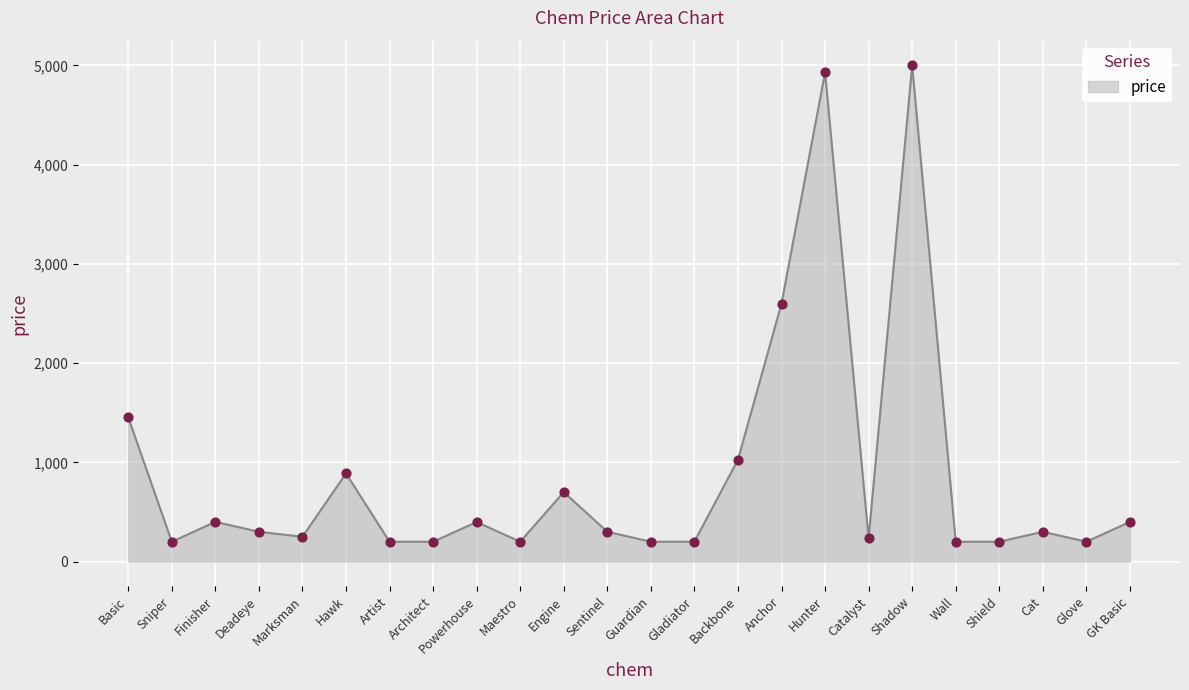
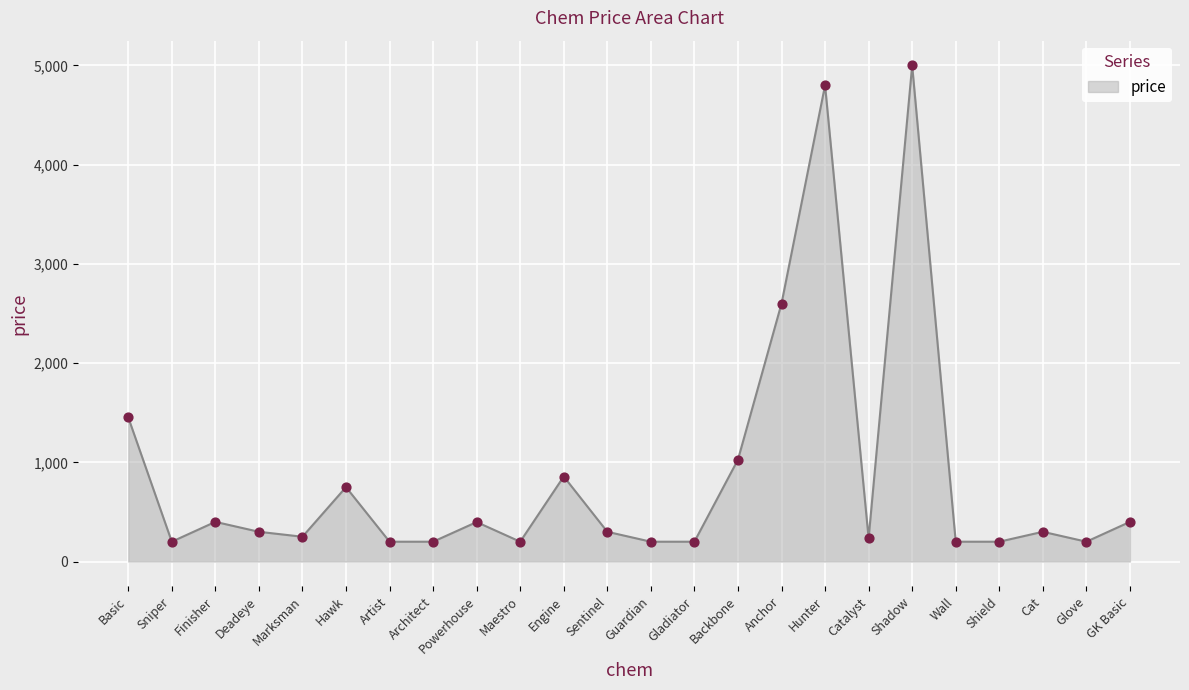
  {
    "Basic": "1,500",
    "Sniper": "200",
    "Finisher": "400",
    "Deadeye": "300",
    "Marksman": "300",
-   "Hawk": "900",
+   "Hawk": "800",
    "Artist": "200",
    "Architect": "200",
    "Powerhouse": "400",
    "Maestro": "200",
-   "Engine": "700",
+   "Engine": "900",
    "Sentinel": "300",
    "Guardian": "200",
    "Gladiator": "200",
    "Backbone": "1,000",
    "Anchor": "2,600",
-   "Hunter": "4,900",
+   "Hunter": "4,800",
    "Catalyst": "200",
    "Shadow": "5,000",
    "Wall": "200",
    "Shield": "200",
    "Cat": "300",
    "Glove": "200",
    "GK Basic": "400"
  }
